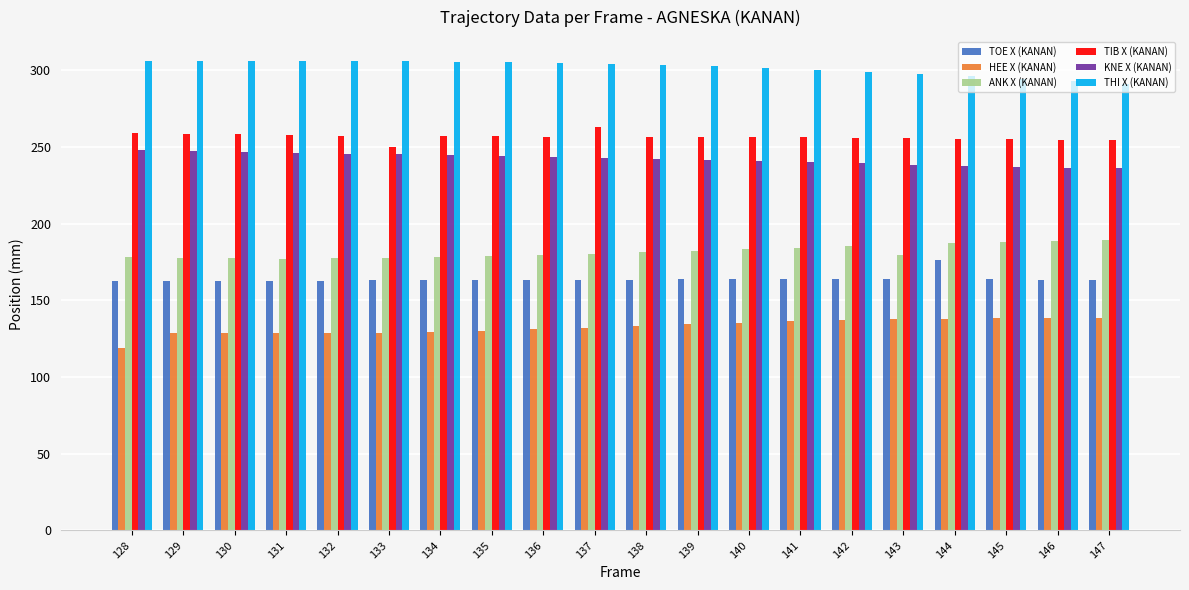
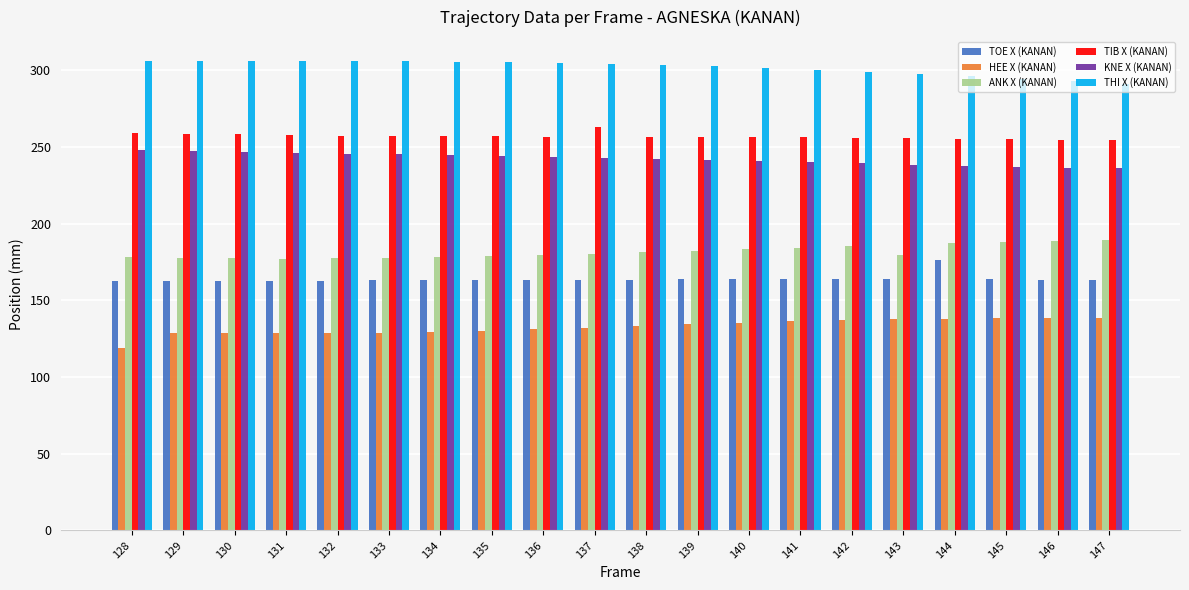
  {
    "TOE X (KANAN)": {
      "128": 163,
      "129": 163,
      "130": 163,
      "131": 163,
      "132": 163,
      "133": 163,
      "134": 163,
      "135": 163,
      "136": 163,
      "137": 163,
      "138": 164,
      "139": 164,
      "140": 164,
      "141": 164,
      "142": 164,
      "143": 164,
      "144": 176,
      "145": 164,
      "146": 164,
      "147": 163
    },
    "HEE X (KANAN)": {
      "128": 119,
      "129": 129,
      "130": 129,
      "131": 129,
      "132": 129,
      "133": 129,
      "134": 130,
      "135": 130,
      "136": 131,
      "137": 132,
      "138": 133,
      "139": 135,
      "140": 136,
      "141": 136,
      "142": 137,
      "143": 138,
      "144": 138,
      "145": 138,
      "146": 138,
      "147": 138
    },
    "ANK X (KANAN)": {
      "128": 178,
      "129": 178,
      "130": 177,
      "131": 177,
      "132": 177,
      "133": 178,
      "134": 178,
      "135": 179,
      "136": 179,
      "137": 180,
      "138": 181,
      "139": 182,
      "140": 183,
      "141": 184,
      "142": 185,
      "143": 180,
      "144": 187,
      "145": 188,
      "146": 189,
      "147": 189
    },
    "TIB X (KANAN)": {
      "128": 259,
      "129": 259,
      "130": 258,
      "131": 258,
      "132": 257,
-     "133": 250,
+     "133": 257,
      "134": 257,
      "135": 257,
      "136": 257,
      "137": 263,
      "138": 257,
      "139": 257,
      "140": 256,
      "141": 256,
      "142": 256,
      "143": 256,
      "144": 255,
      "145": 255,
      "146": 255,
      "147": 255
    },
    "KNE X (KANAN)": {
      "128": 248,
      "129": 247,
      "130": 247,
      "131": 246,
      "132": 246,
      "133": 245,
      "134": 245,
      "135": 244,
      "136": 244,
      "137": 243,
      "138": 242,
      "139": 242,
      "140": 241,
      "141": 240,
      "142": 239,
      "143": 239,
      "144": 238,
      "145": 237,
      "146": 237,
      "147": 236
    },
    "THI X (KANAN)": {
      "128": 306,
      "129": 306,
      "130": 306,
      "131": 306,
      "132": 306,
      "133": 306,
      "134": 306,
      "135": 305,
      "136": 305,
      "137": 304,
      "138": 303,
      "139": 302,
      "140": 301,
      "141": 300,
      "142": 299,
      "143": 298
    }
  }
